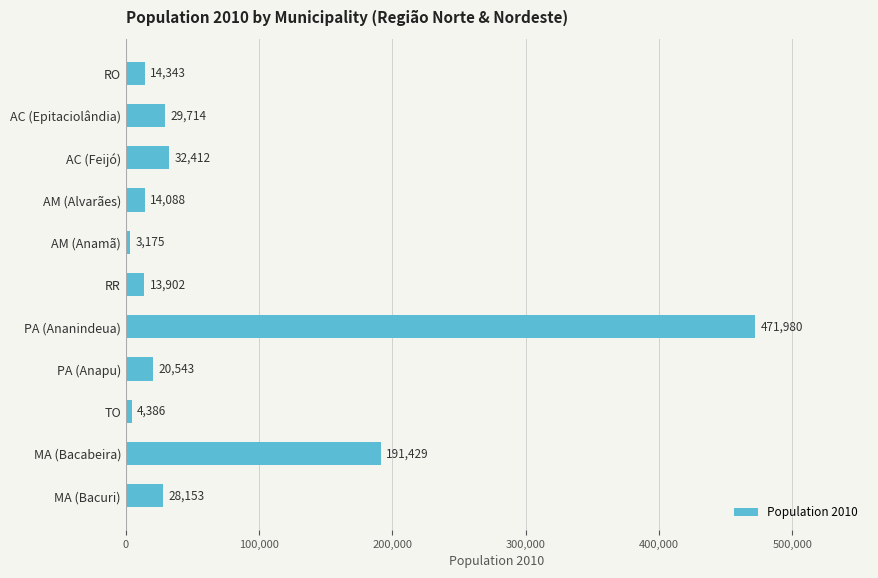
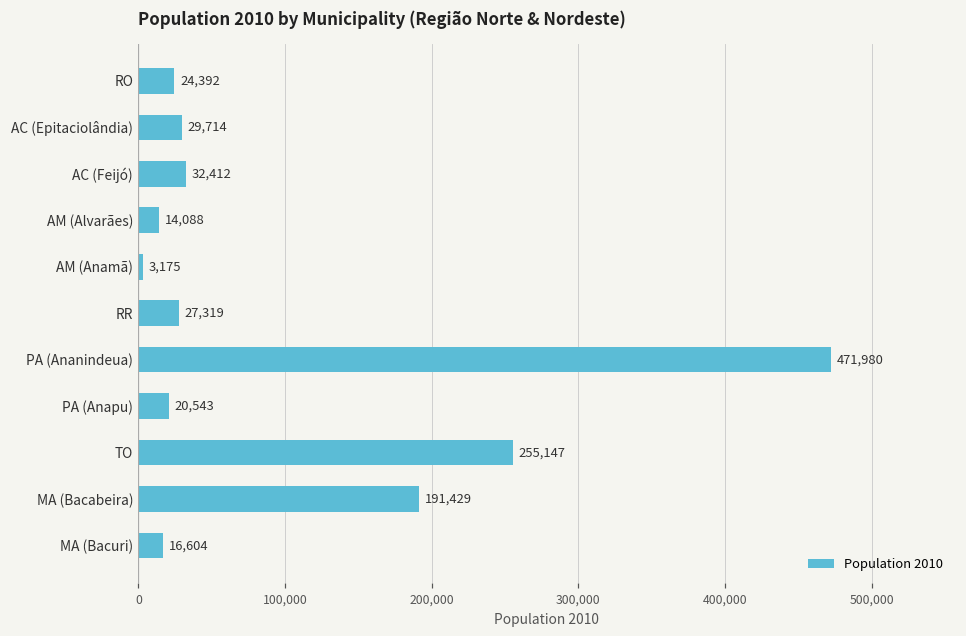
  {
-   "RO": "14,343",
+   "RO": "24,392",
    "AC (Epitaciolândia)": "29,714",
    "AC (Feijó)": "32,412",
    "AM (Alvarães)": "14,088",
    "AM (Anamã)": "3,175",
-   "RR": "13,902",
+   "RR": "27,319",
    "PA (Ananindeua)": "471,980",
    "PA (Anapu)": "20,543",
-   "TO": "4,386",
+   "TO": "255,147",
    "MA (Bacabeira)": "191,429",
-   "MA (Bacuri)": "28,153"
+   "MA (Bacuri)": "16,604"
  }
